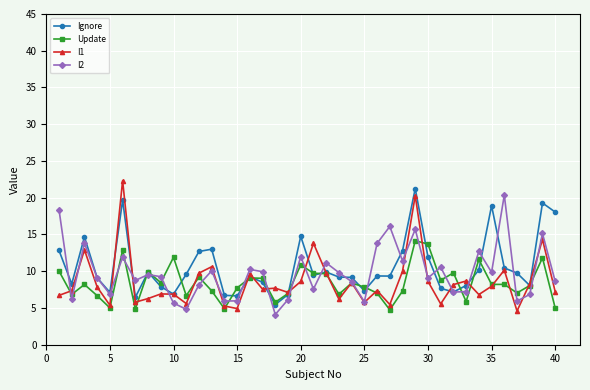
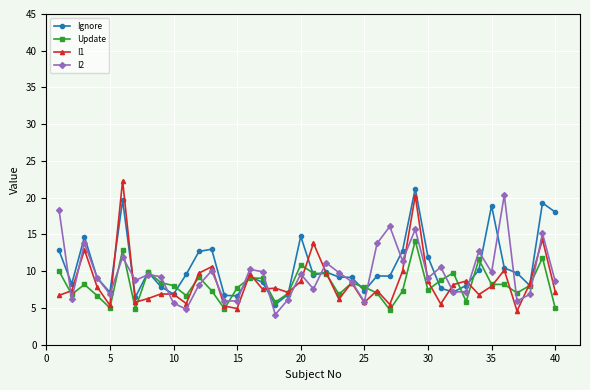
  {
    "Ignore": {
      "15": 7,
      "20": 15,
      "25": 7,
      "30": 12,
      "35": 19,
      "40": 18
    },
    "Update": {
      "5": 5,
-     "10": 12,
+     "10": 8,
      "15": 8,
      "20": 11,
      "25": 8,
-     "30": 14,
+     "30": 7,
      "40": 5
    },
    "I1": {
      "5": 5,
      "15": 5,
      "20": 9,
      "30": 9,
      "40": 7
    },
    "I2": {
      "10": 6,
      "15": 6,
-     "20": 12,
+     "20": 10,
      "30": 9,
      "35": 10,
      "40": 9
    }
  }
